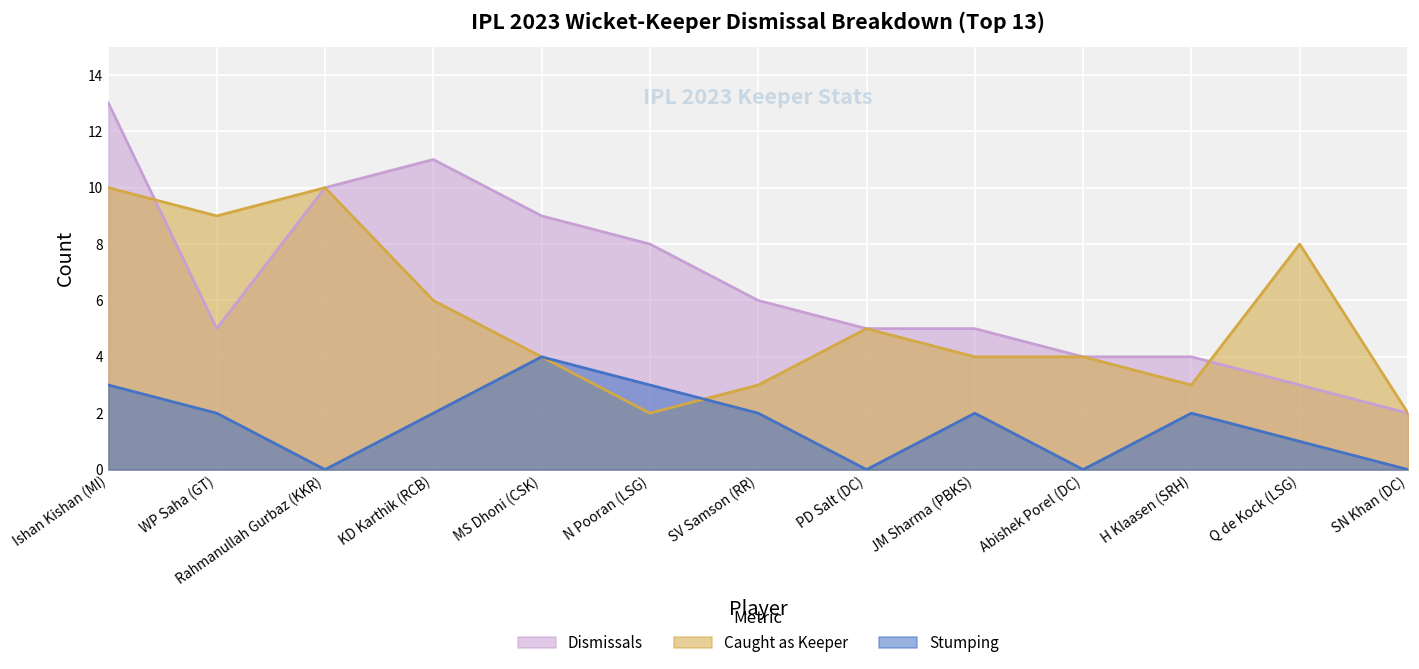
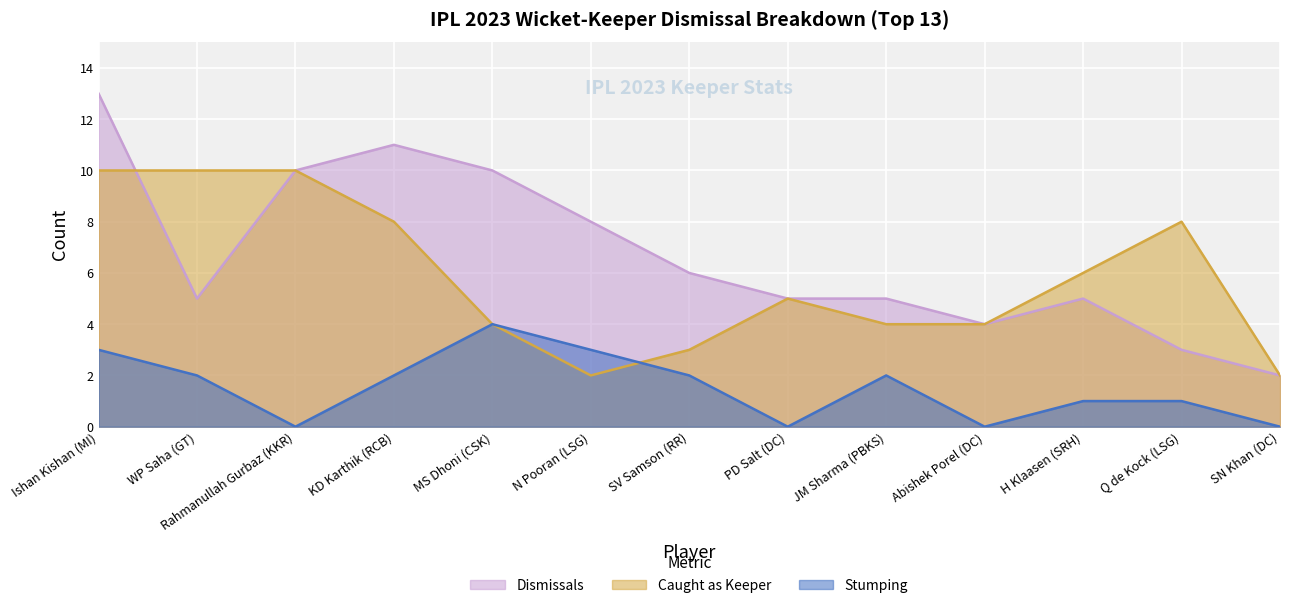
  {
    "Dismissals": {
      "Ishan Kishan (MI)": 13,
      "WP Saha (GT)": 5,
      "KD Karthik (RCB)": 11,
-     "MS Dhoni (CSK)": 9,
+     "MS Dhoni (CSK)": 10,
      "N Pooran (LSG)": 8,
      "SV Samson (RR)": 6,
      "JM Sharma (PBKS)": 5,
-     "H Klaasen (SRH)": 4,
+     "H Klaasen (SRH)": 5,
      "Q de Kock (LSG)": 3
    },
    "Caught as Keeper": {
      "Ishan Kishan (MI)": 10,
-     "WP Saha (GT)": 9,
-     "KD Karthik (RCB)": 6,
+     "WP Saha (GT)": 10,
+     "KD Karthik (RCB)": 8,
      "N Pooran (LSG)": 2,
      "SV Samson (RR)": 3,
      "JM Sharma (PBKS)": 4,
-     "H Klaasen (SRH)": 3,
+     "H Klaasen (SRH)": 6,
      "Q de Kock (LSG)": 8
    },
    "Stumping": {
      "Ishan Kishan (MI)": 3,
      "WP Saha (GT)": 2,
      "Rahmanullah Gurbaz (KKR)": 0,
      "KD Karthik (RCB)": 2,
      "N Pooran (LSG)": 3,
      "SV Samson (RR)": 2,
      "PD Salt (DC)": 0,
      "JM Sharma (PBKS)": 2,
      "Abishek Porel (DC)": 0,
-     "H Klaasen (SRH)": 2,
+     "H Klaasen (SRH)": 1,
      "Q de Kock (LSG)": 1,
      "SN Khan (DC)": 0
    }
  }
